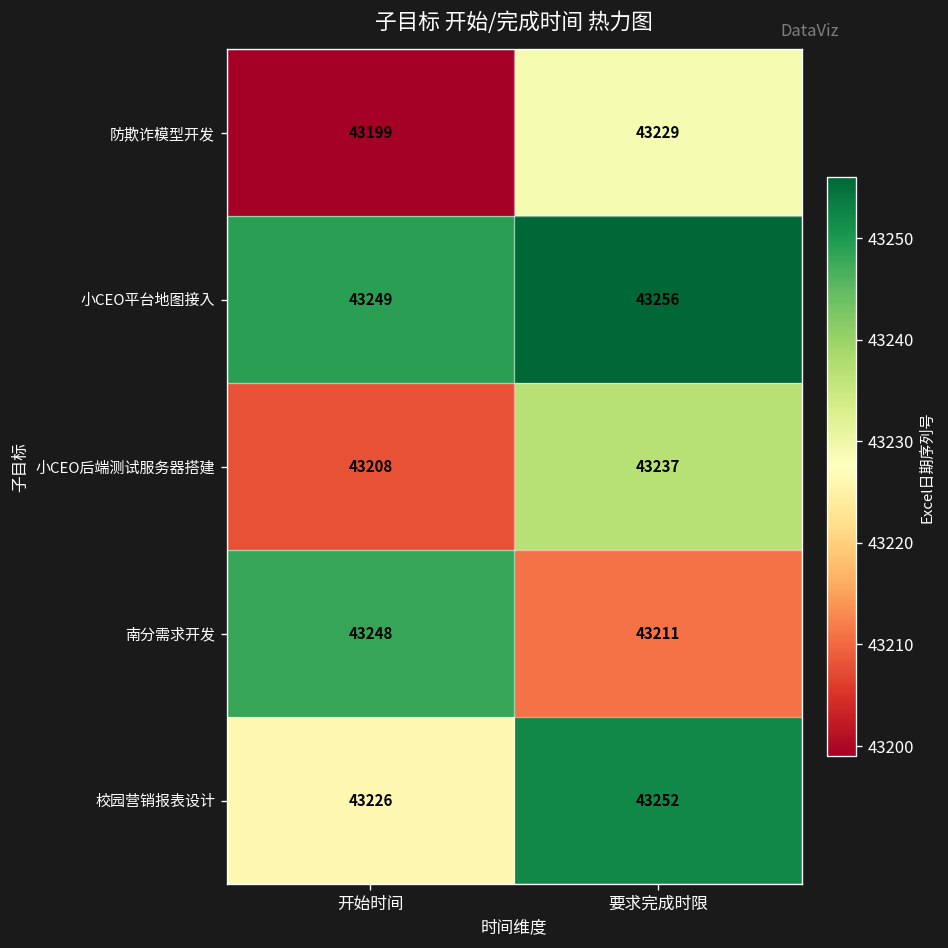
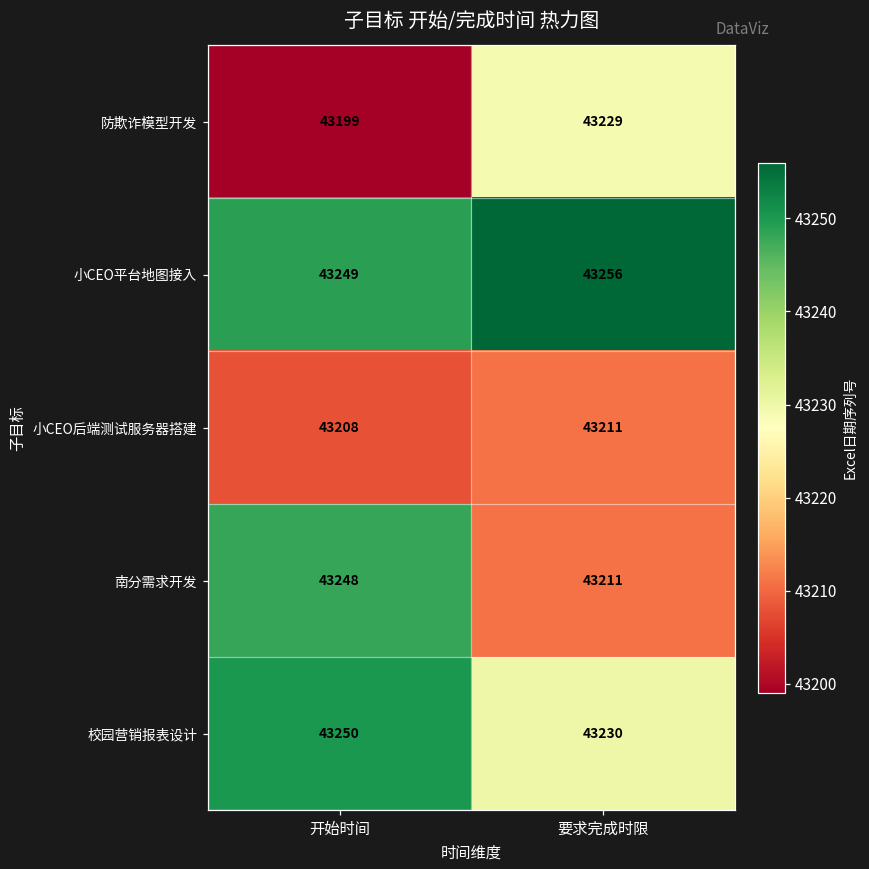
  {
    "防欺诈模型开发": {
      "开始时间": 43199,
      "要求完成时限": 43229
    },
    "小CEO平台地图接入": {
      "开始时间": 43249,
      "要求完成时限": 43256
    },
    "小CEO后端测试服务器搭建": {
      "开始时间": 43208,
-     "要求完成时限": 43237
+     "要求完成时限": 43211
    },
    "南分需求开发": {
      "开始时间": 43248,
      "要求完成时限": 43211
    },
    "校园营销报表设计": {
-     "开始时间": 43226,
-     "要求完成时限": 43252
+     "开始时间": 43250,
+     "要求完成时限": 43230
    }
  }
